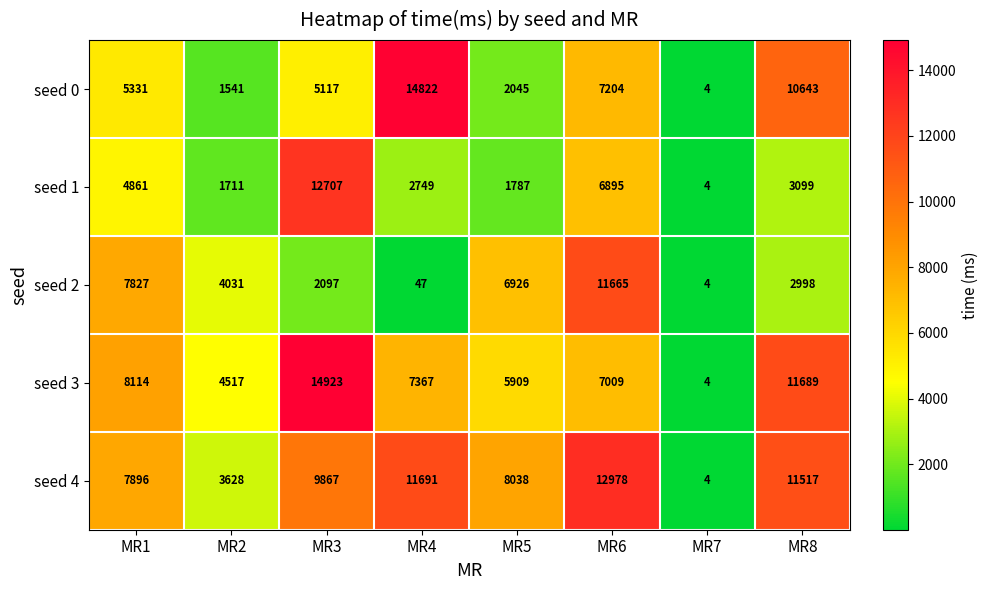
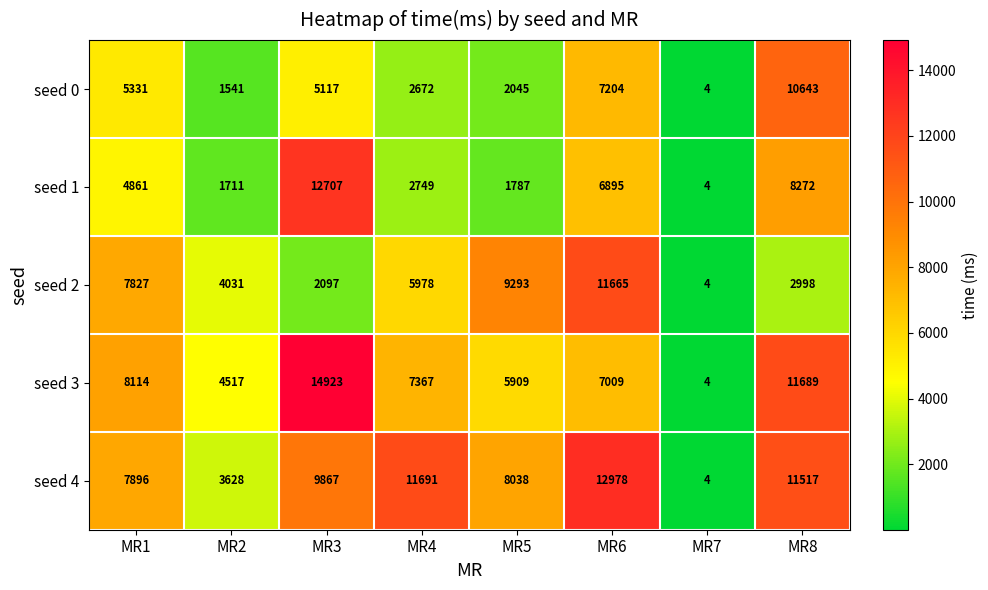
  {
    "seed 0": {
      "MR1": 5331,
      "MR2": 1541,
      "MR3": 5117,
-     "MR4": 14822,
+     "MR4": 2672,
      "MR5": 2045,
      "MR6": 7204,
      "MR7": 4,
      "MR8": 10643
    },
    "seed 1": {
      "MR1": 4861,
      "MR2": 1711,
      "MR3": 12707,
      "MR4": 2749,
      "MR5": 1787,
      "MR6": 6895,
      "MR7": 4,
-     "MR8": 3099
+     "MR8": 8272
    },
    "seed 2": {
      "MR1": 7827,
      "MR2": 4031,
      "MR3": 2097,
-     "MR4": 47,
-     "MR5": 6926,
+     "MR4": 5978,
+     "MR5": 9293,
      "MR6": 11665,
      "MR7": 4,
      "MR8": 2998
    },
    "seed 3": {
      "MR1": 8114,
      "MR2": 4517,
      "MR3": 14923,
      "MR4": 7367,
      "MR5": 5909,
      "MR6": 7009,
      "MR7": 4,
      "MR8": 11689
    },
    "seed 4": {
      "MR1": 7896,
      "MR2": 3628,
      "MR3": 9867,
      "MR4": 11691,
      "MR5": 8038,
      "MR6": 12978,
      "MR7": 4,
      "MR8": 11517
    }
  }
